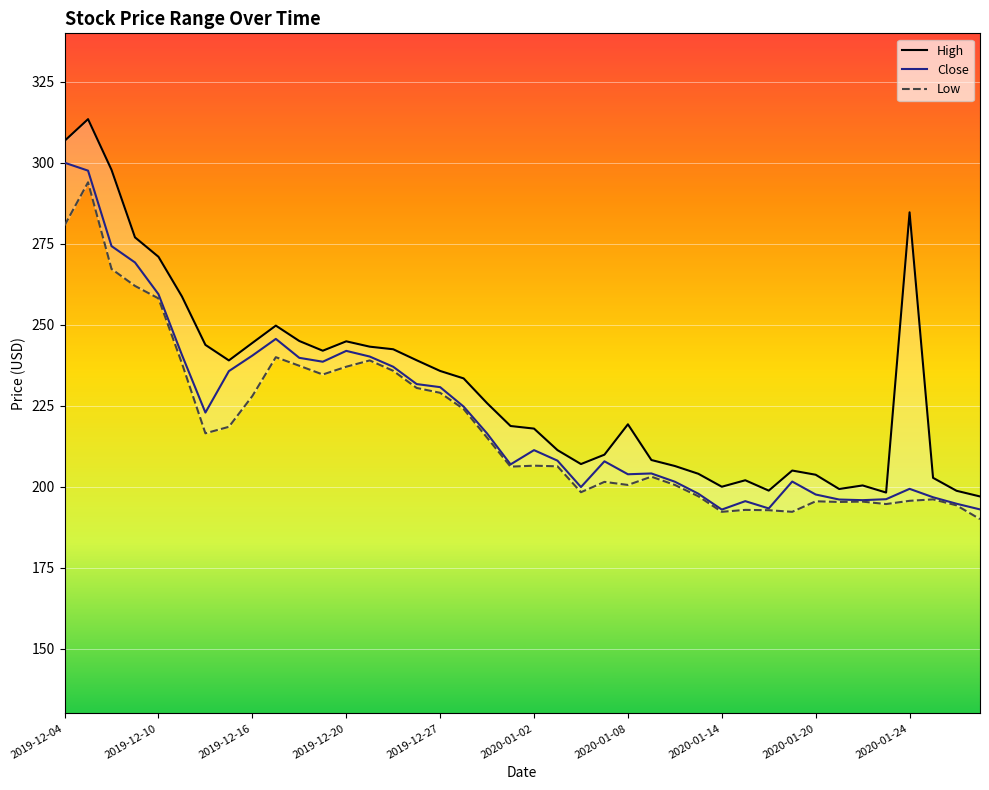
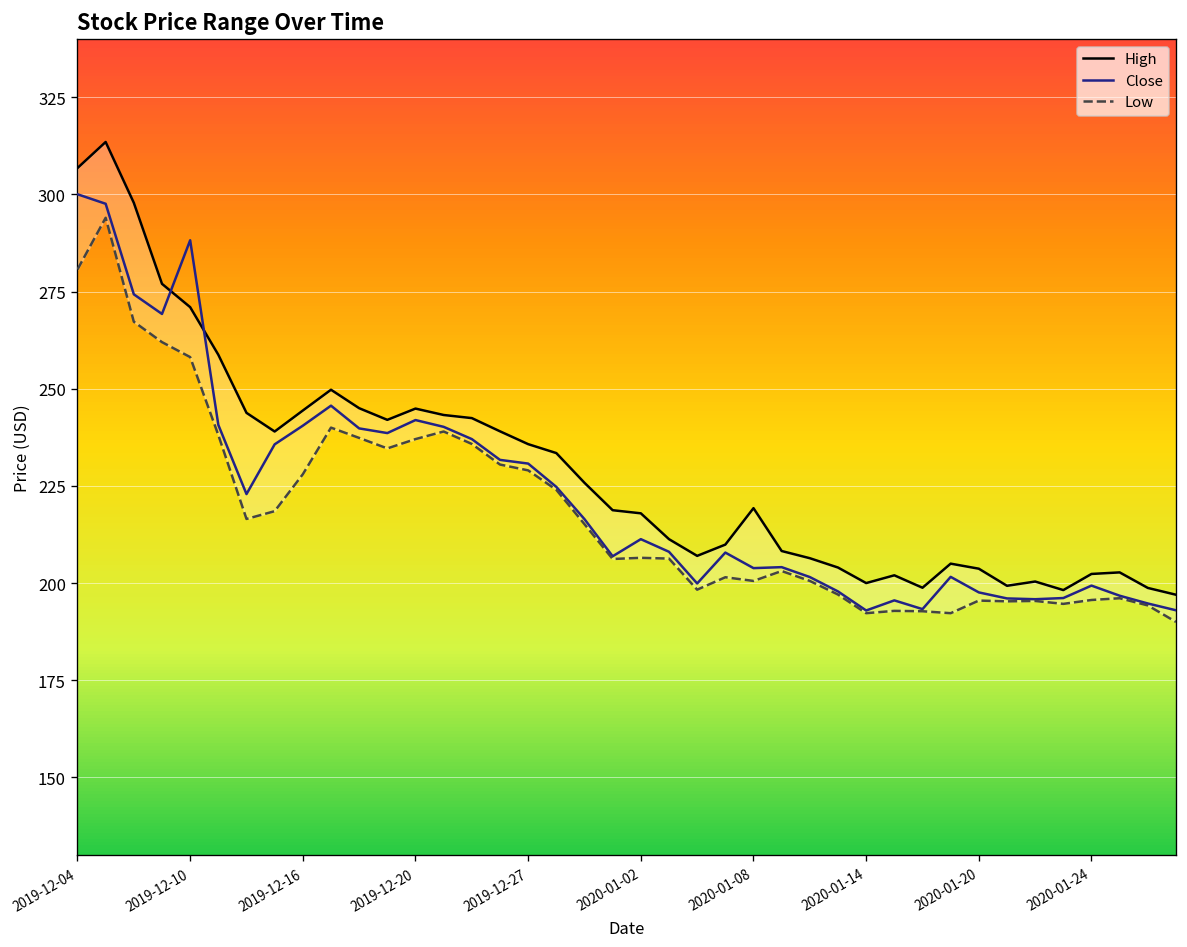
  {
    "High": {
      "2019-12-04": 307,
      "2019-12-10": 271,
      "2019-12-16": 244,
      "2019-12-20": 245,
      "2019-12-27": 236,
      "2020-01-02": 218,
      "2020-01-08": 219,
      "2020-01-14": 200,
      "2020-01-20": 204,
-     "2020-01-24": 285
+     "2020-01-24": 202
    },
    "Close": {
      "2019-12-04": 300,
-     "2019-12-10": 259,
+     "2019-12-10": 288,
      "2019-12-16": 241,
      "2019-12-20": 242,
      "2019-12-27": 231,
      "2020-01-02": 211,
      "2020-01-08": 204,
      "2020-01-20": 198,
      "2020-01-24": 199
    },
    "Low": {
      "2019-12-04": 281,
      "2019-12-10": 258,
      "2019-12-16": 228,
      "2019-12-20": 237,
      "2019-12-27": 229,
      "2020-01-02": 207,
      "2020-01-08": 201,
      "2020-01-20": 196,
      "2020-01-24": 196
    }
  }
